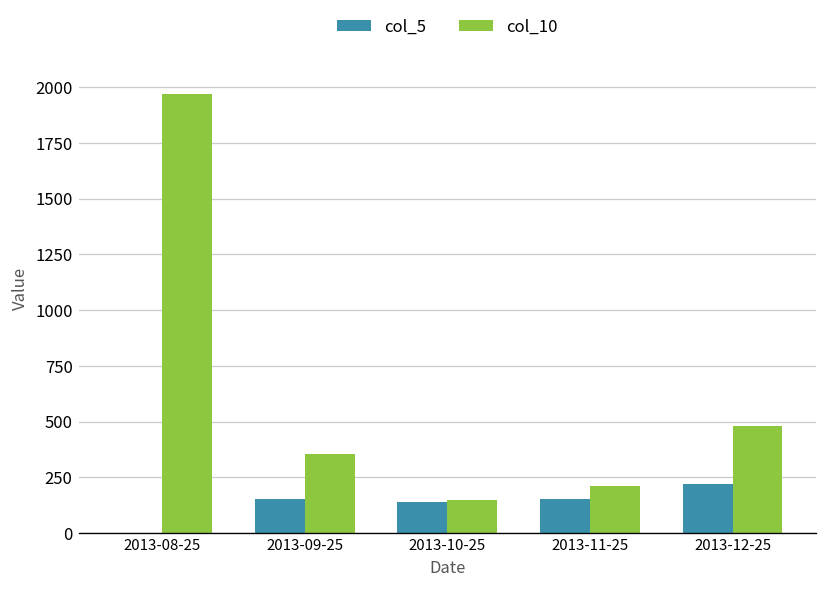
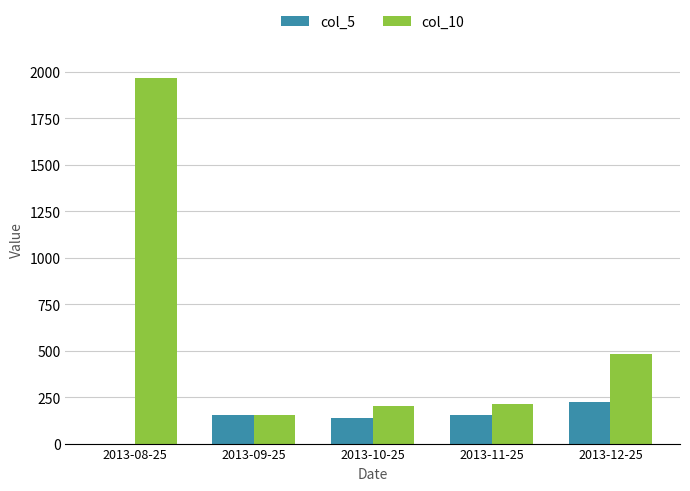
  {
    "col_5": {
      "2013-08-25": 0,
      "2013-09-25": 160,
      "2013-10-25": 140,
      "2013-11-25": 160,
      "2013-12-25": 220
    },
    "col_10": {
      "2013-08-25": 1970,
-     "2013-09-25": 350,
-     "2013-10-25": 150,
+     "2013-09-25": 160,
+     "2013-10-25": 200,
      "2013-11-25": 210,
      "2013-12-25": 480
    }
  }
